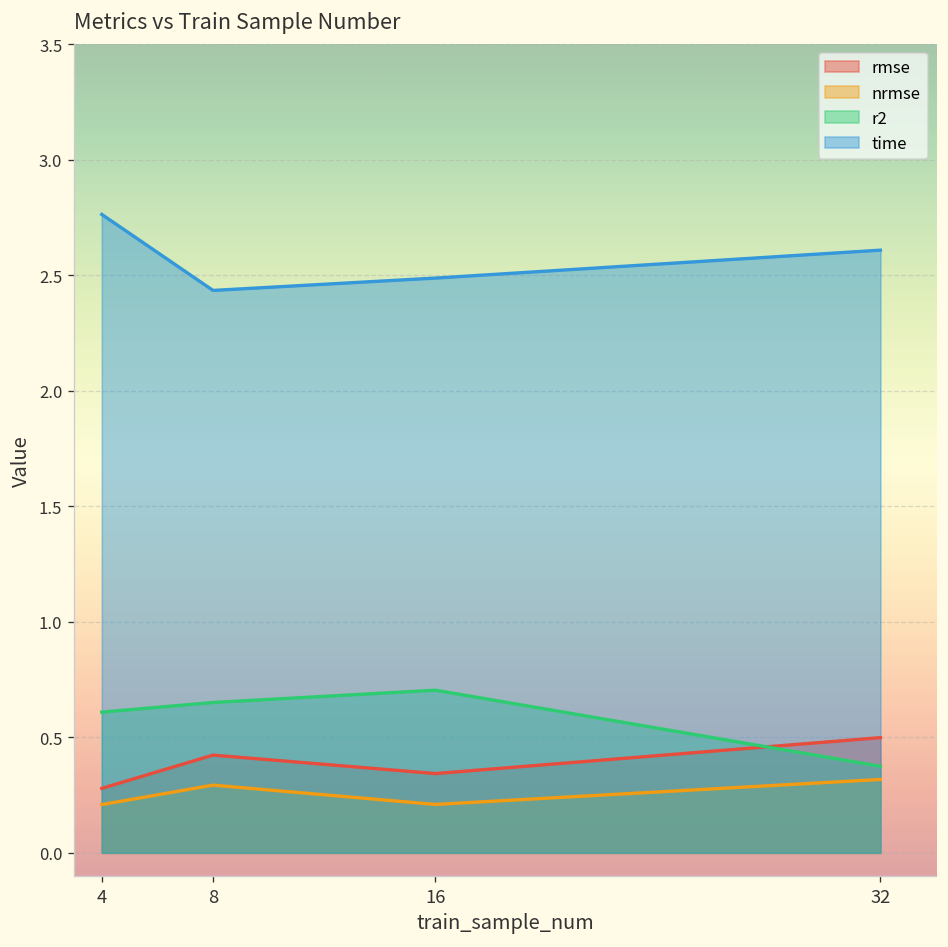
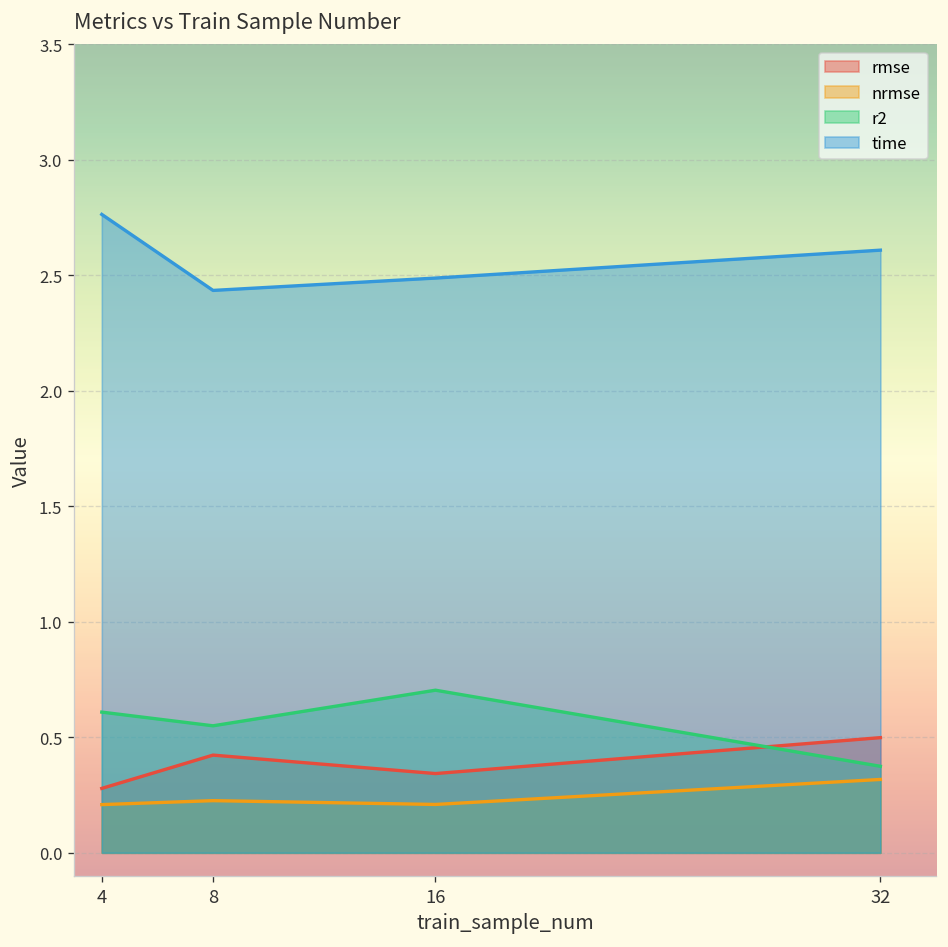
  {
    "rmse": {
      "4": 0.28,
      "8": 0.42,
      "16": 0.34,
      "32": 0.50
    },
    "nrmse": {
      "4": 0.21,
-     "8": 0.29,
+     "8": 0.23,
      "16": 0.21,
      "32": 0.32
    },
    "r2": {
      "4": 0.61,
-     "8": 0.65,
+     "8": 0.55,
      "16": 0.70,
      "32": 0.37
    },
    "time": {
      "4": 2.76,
      "8": 2.44,
      "16": 2.49,
      "32": 2.61
    }
  }
